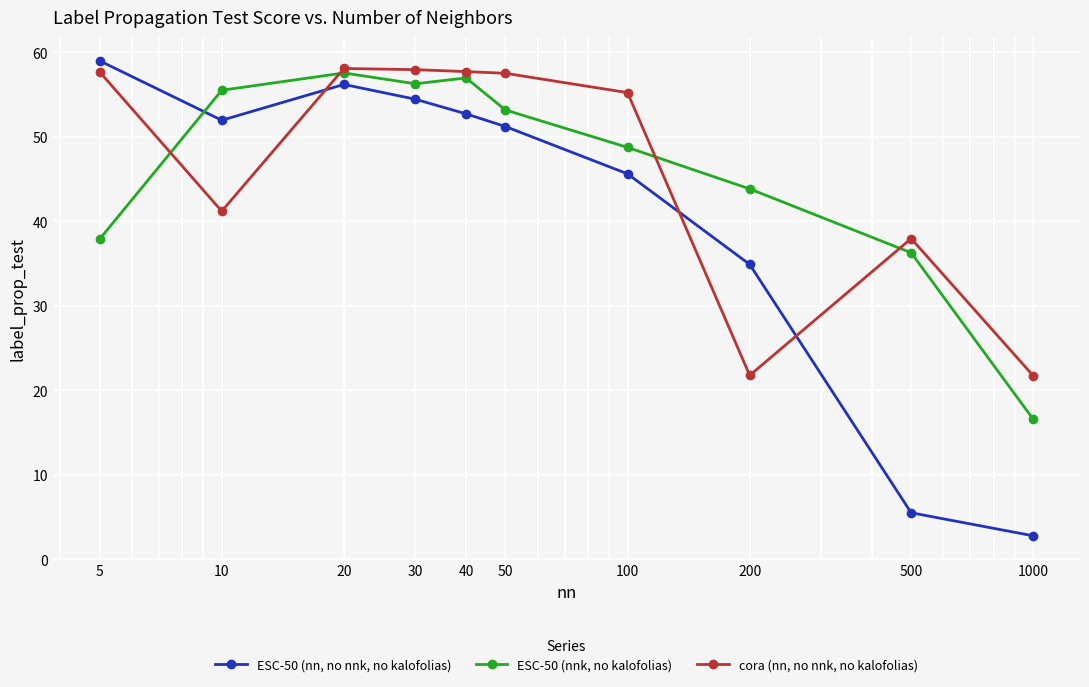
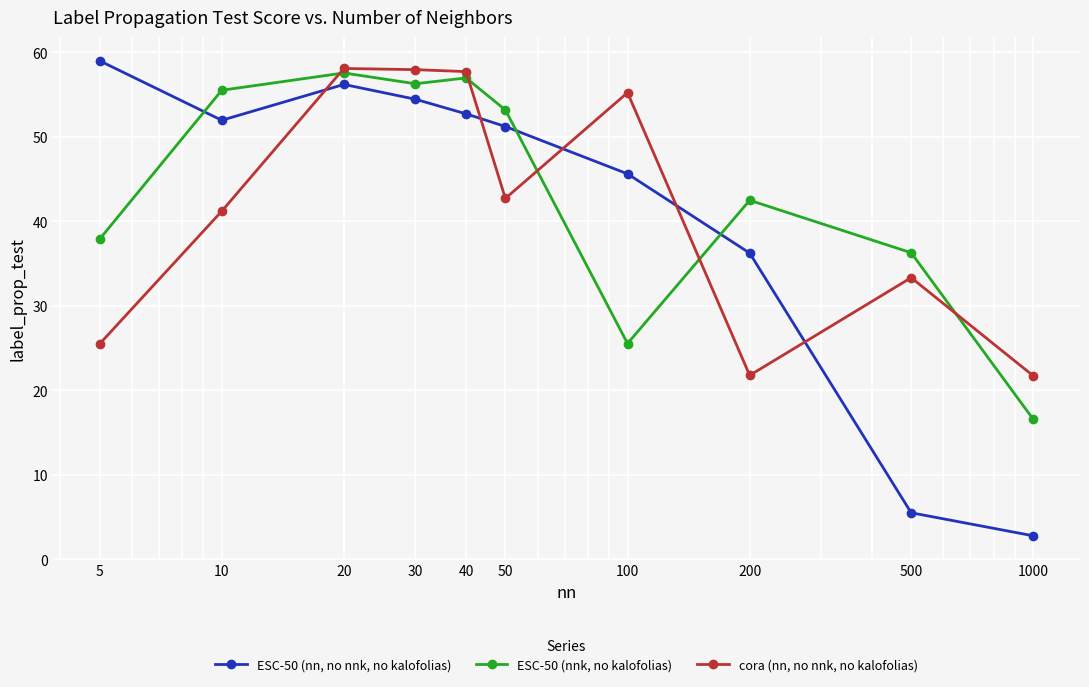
  {
    "ESC-50 (nn, no nnk, no kalofolias)": {
      "5": 59,
      "10": 52,
      "20": 56,
      "30": 54,
      "40": 53,
      "50": 51,
      "100": 46,
-     "200": 35,
+     "200": 36,
      "500": 6,
      "1000": 3
    },
    "ESC-50 (nnk, no kalofolias)": {
      "5": 38,
      "10": 56,
      "20": 58,
      "30": 56,
      "40": 57,
      "50": 53,
-     "100": 49,
-     "200": 44,
+     "100": 26,
+     "200": 43,
      "500": 36,
      "1000": 17
    },
    "cora (nn, no nnk, no kalofolias)": {
-     "5": 58,
+     "5": 26,
      "10": 41,
      "20": 58,
      "30": 58,
      "40": 58,
-     "50": 58,
+     "50": 43,
      "100": 55,
      "200": 22,
-     "500": 38,
+     "500": 33,
      "1000": 22
    }
  }
